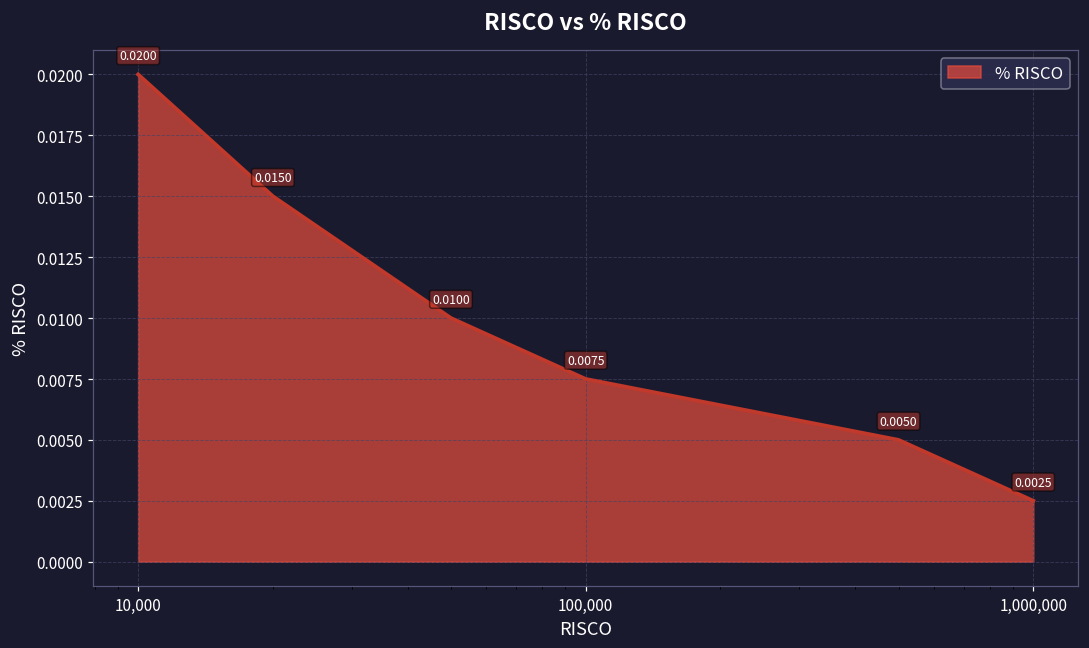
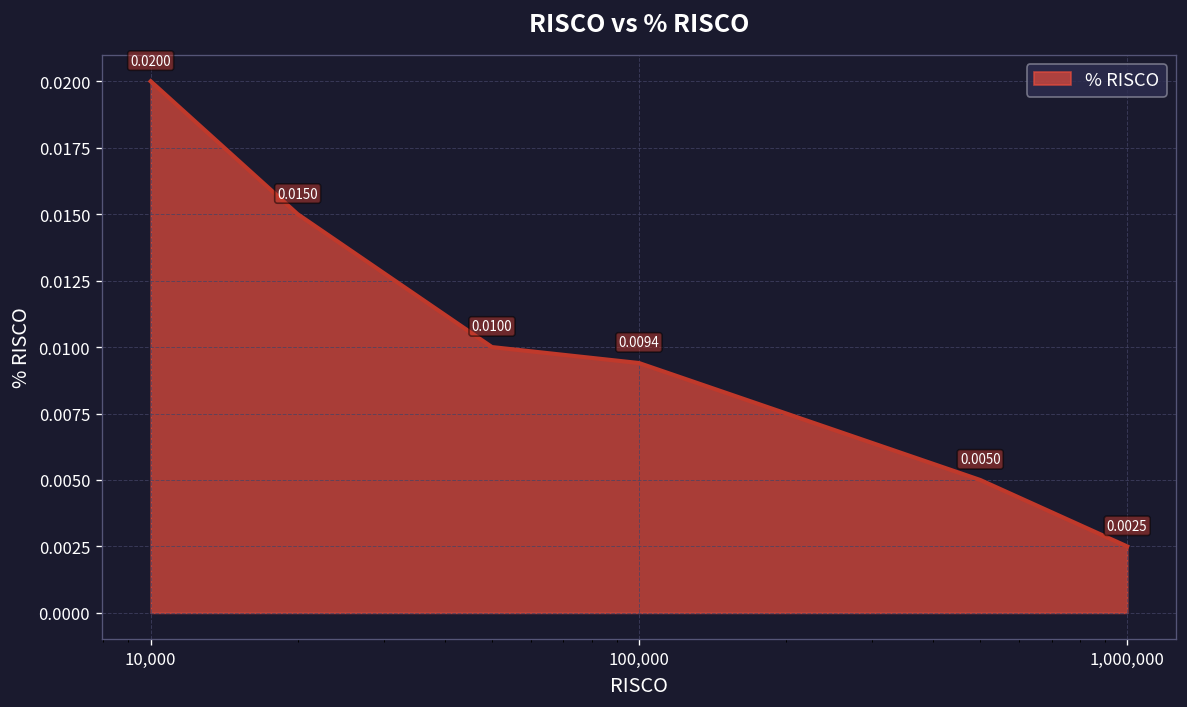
  {
-   "100,000": 0.0075
+   "100,000": 0.0094
  }
